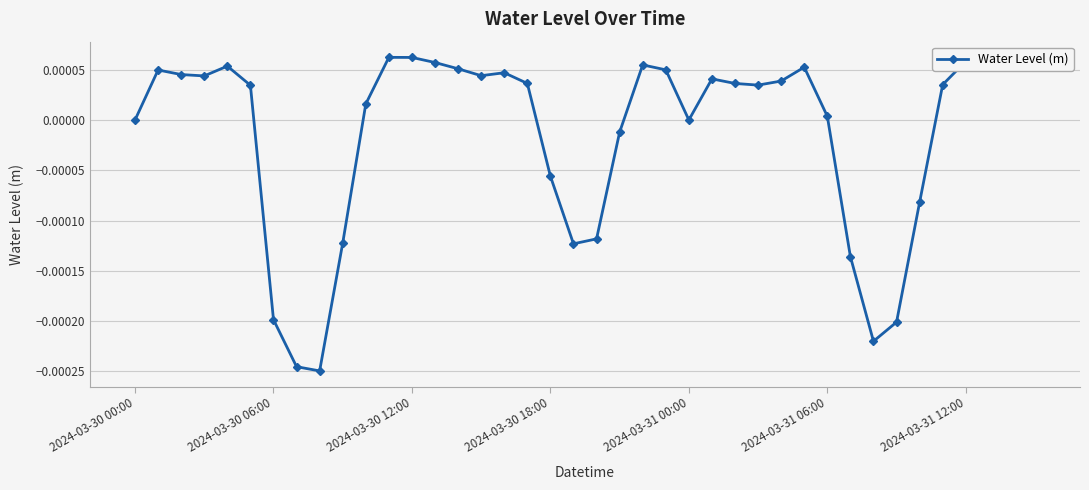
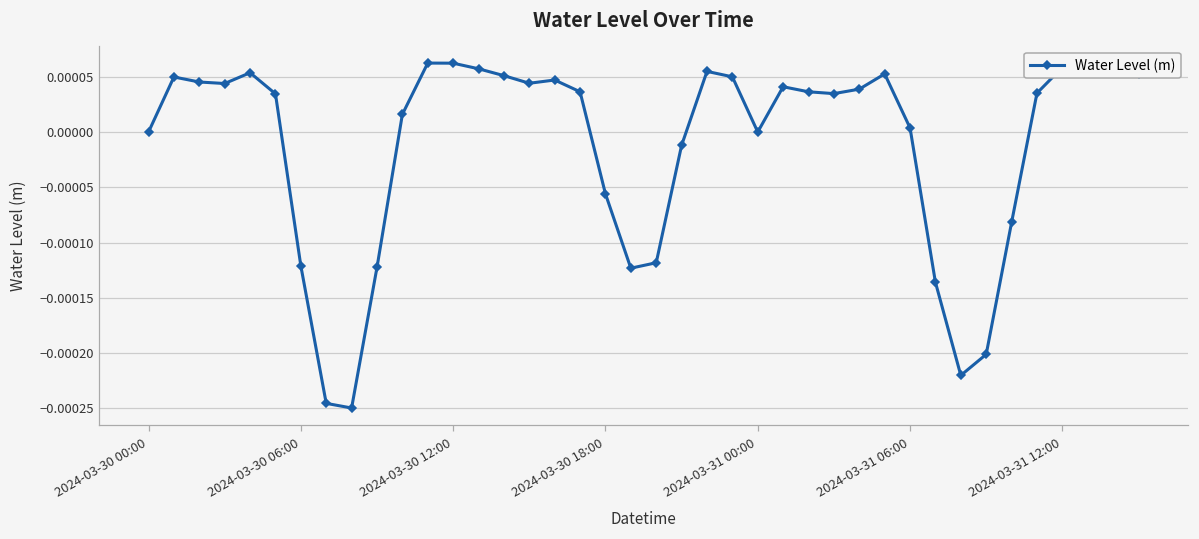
  {
    "2024-03-30 00:00": 0.000000,
-   "2024-03-30 06:00": -0.000199,
+   "2024-03-30 06:00": -0.000121,
    "2024-03-30 12:00": 0.000062,
    "2024-03-30 18:00": -0.000056,
    "2024-03-31 00:00": 0.000000,
    "2024-03-31 06:00": 0.000004
  }
